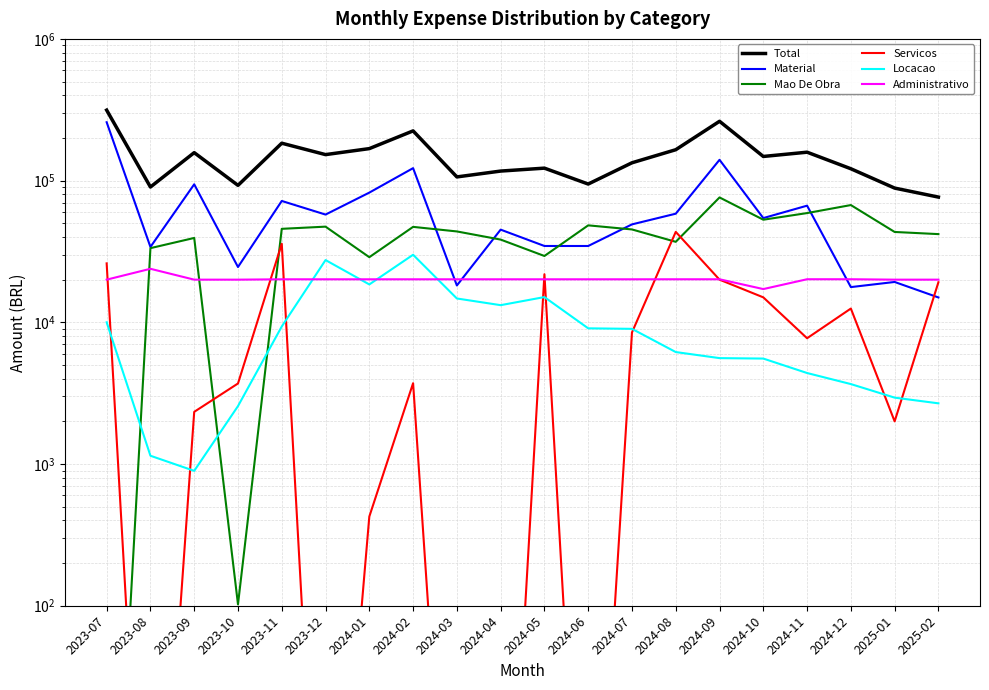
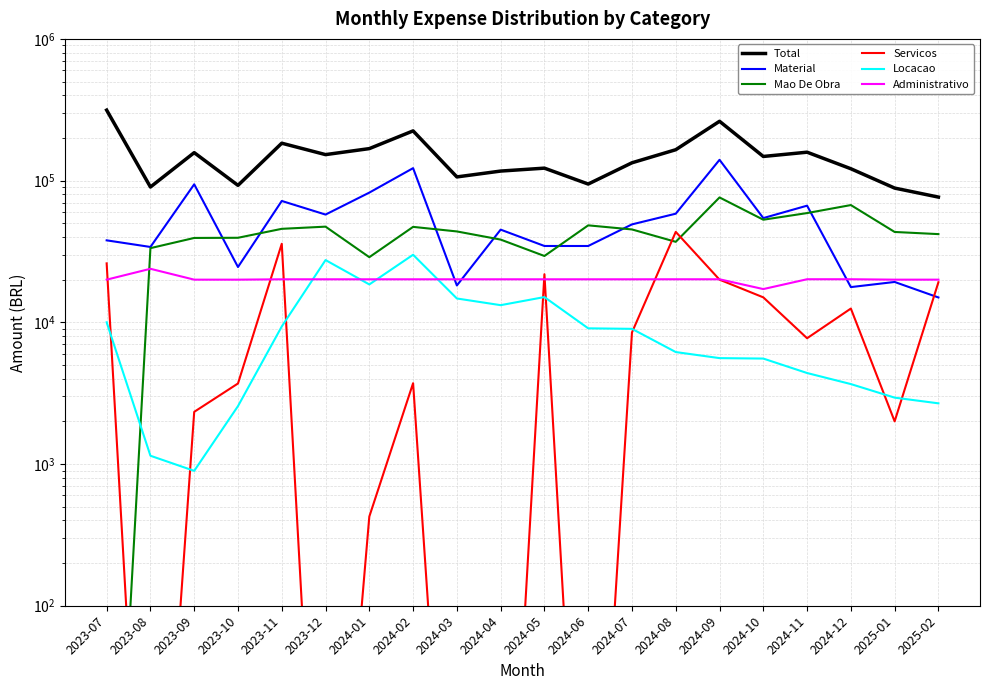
  {
    "Total": {
      "2023-07": 310000,
      "2023-08": 90000,
      "2023-09": 160000,
      "2023-10": 90000,
      "2023-11": 180000,
      "2023-12": 150000,
      "2024-01": 170000,
      "2024-02": 220000,
      "2024-03": 110000,
      "2024-04": 120000,
      "2024-05": 120000,
      "2024-06": 90000,
      "2024-07": 130000,
      "2024-08": 170000,
      "2024-09": 260000,
      "2024-10": 150000,
      "2024-11": 160000,
      "2024-12": 120000,
      "2025-01": 90000,
      "2025-02": 80000
    },
    "Material": {
-     "2023-07": 260000,
+     "2023-07": 38000,
      "2023-09": 90000,
      "2023-10": 25000,
      "2023-11": 70000,
      "2023-12": 58000,
      "2024-01": 80000,
      "2024-02": 120000,
      "2024-03": 18000,
      "2024-04": 45000,
      "2024-05": 35000,
      "2024-06": 35000,
      "2024-07": 49000,
      "2024-08": 58000,
      "2024-09": 140000,
      "2024-11": 70000,
      "2024-12": 18000,
      "2025-02": 15000
    },
    "Mao De Obra": {
      "2023-09": 39000,
-     "2023-10": 100,
+     "2023-10": 39000,
      "2023-11": 46000,
      "2023-12": 47000,
      "2024-01": 29000,
      "2024-02": 47000,
      "2024-03": 44000,
      "2024-04": 38000,
      "2024-05": 29000,
      "2024-06": 48000,
      "2024-07": 45000,
      "2024-08": 37000,
      "2024-09": 80000,
      "2024-11": 59000,
      "2024-12": 70000,
      "2025-01": 43000,
      "2025-02": 42000
    },
    "Servicos": {
      "2023-07": 26000,
      "2023-09": 2300,
      "2023-10": 3700,
      "2023-11": 36000,
      "2024-01": 430,
      "2024-02": 3700,
      "2024-05": 22000,
      "2024-07": 8000,
      "2024-08": 43000,
      "2024-10": 15000,
      "2024-11": 8000,
      "2024-12": 13000,
      "2025-01": 2000,
      "2025-02": 19000
    },
    "Locacao": {
      "2023-07": 10000,
      "2023-08": 1100,
      "2023-09": 900,
      "2023-10": 2600,
      "2023-11": 9000,
      "2023-12": 27000,
      "2024-01": 19000,
      "2024-02": 30000,
      "2024-03": 15000,
      "2024-04": 13000,
      "2024-05": 15000,
      "2024-06": 9000,
      "2024-07": 9000,
      "2024-08": 6000,
      "2024-09": 5600,
      "2024-10": 5500,
      "2024-11": 4400,
      "2024-12": 3700,
      "2025-01": 2900,
      "2025-02": 2700
    },
    "Administrativo": {
      "2023-07": 20000,
      "2023-08": 24000,
      "2023-09": 20000,
      "2023-10": 20000,
      "2023-11": 20000,
      "2023-12": 20000,
      "2024-01": 20000,
      "2024-02": 20000,
      "2024-03": 20000,
      "2024-04": 20000,
      "2024-05": 20000,
      "2024-06": 20000,
      "2024-07": 20000,
      "2024-08": 20000,
      "2024-10": 17000,
      "2024-11": 20000,
      "2024-12": 20000,
      "2025-02": 20000
    }
  }
